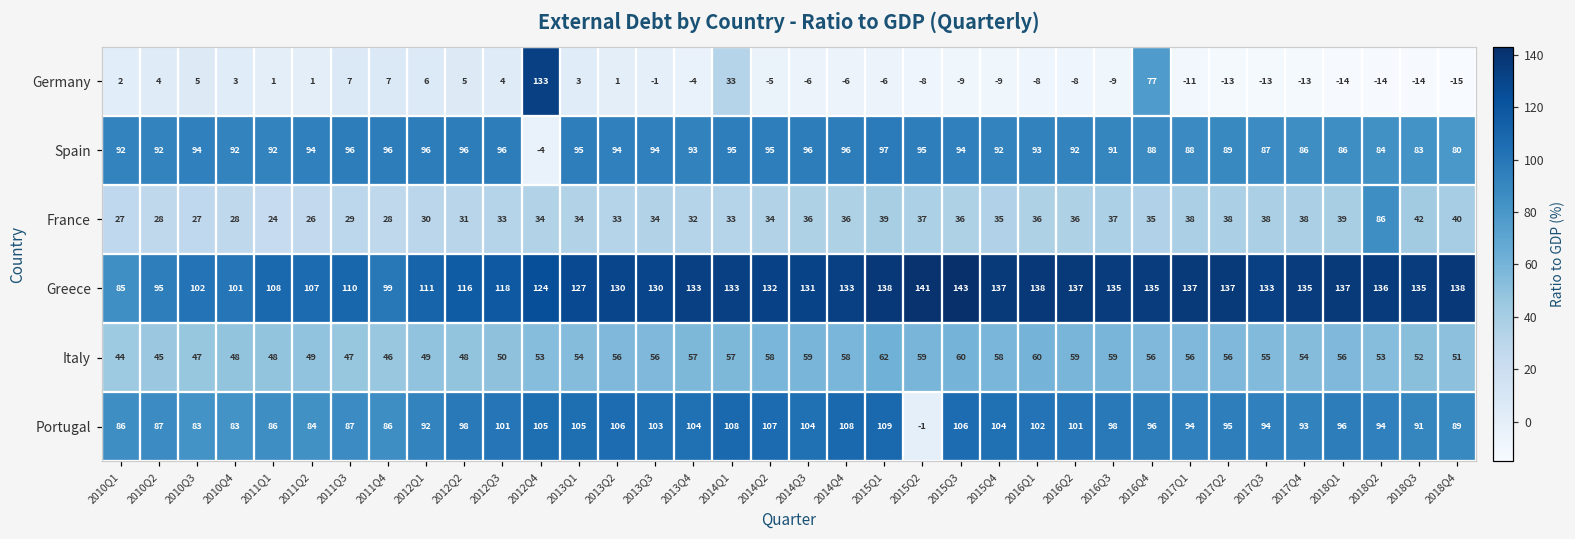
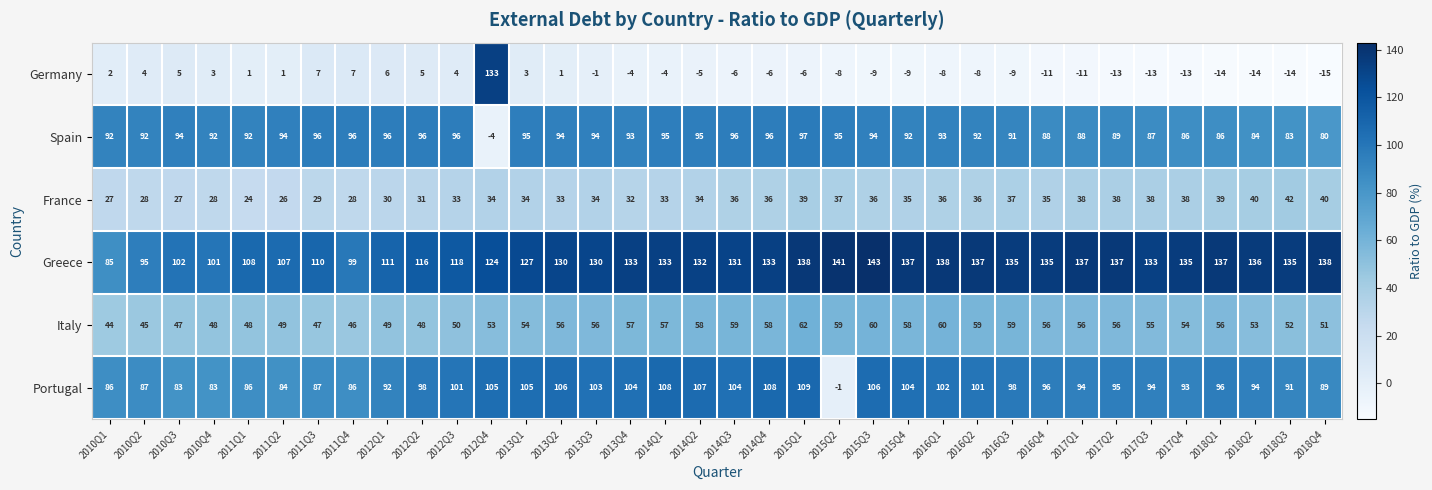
  {
    "Germany": {
      "2010Q1": 2,
      "2010Q2": 4,
      "2010Q3": 5,
      "2010Q4": 3,
      "2011Q1": 1,
      "2011Q2": 1,
      "2011Q3": 7,
      "2011Q4": 7,
      "2012Q1": 6,
      "2012Q2": 5,
      "2012Q3": 4,
      "2012Q4": 133,
      "2013Q1": 3,
      "2013Q2": 1,
      "2013Q3": -1,
      "2013Q4": -4,
-     "2014Q1": 33,
+     "2014Q1": -4,
      "2014Q2": -5,
      "2014Q3": -6,
      "2014Q4": -6,
      "2015Q1": -6,
      "2015Q2": -8,
      "2015Q3": -9,
      "2015Q4": -9,
      "2016Q1": -8,
      "2016Q2": -8,
      "2016Q3": -9,
-     "2016Q4": 77,
+     "2016Q4": -11,
      "2017Q1": -11,
      "2017Q2": -13,
      "2017Q3": -13,
      "2017Q4": -13,
      "2018Q1": -14,
      "2018Q2": -14,
      "2018Q3": -14,
      "2018Q4": -15
    },
    "France": {
      "2010Q1": 27,
      "2010Q2": 28,
      "2010Q3": 27,
      "2010Q4": 28,
      "2011Q1": 24,
      "2011Q2": 26,
      "2011Q3": 29,
      "2011Q4": 28,
      "2012Q1": 30,
      "2012Q2": 31,
      "2012Q3": 33,
      "2012Q4": 34,
      "2013Q1": 34,
      "2013Q2": 33,
      "2013Q3": 34,
      "2013Q4": 32,
      "2014Q1": 33,
      "2014Q2": 34,
      "2014Q3": 36,
      "2014Q4": 36,
      "2015Q1": 39,
      "2015Q2": 37,
      "2015Q3": 36,
      "2015Q4": 35,
      "2016Q1": 36,
      "2016Q2": 36,
      "2016Q3": 37,
      "2016Q4": 35,
      "2017Q1": 38,
      "2017Q2": 38,
      "2017Q3": 38,
      "2017Q4": 38,
      "2018Q1": 39,
-     "2018Q2": 86,
+     "2018Q2": 40,
      "2018Q3": 42,
      "2018Q4": 40
    }
  }
